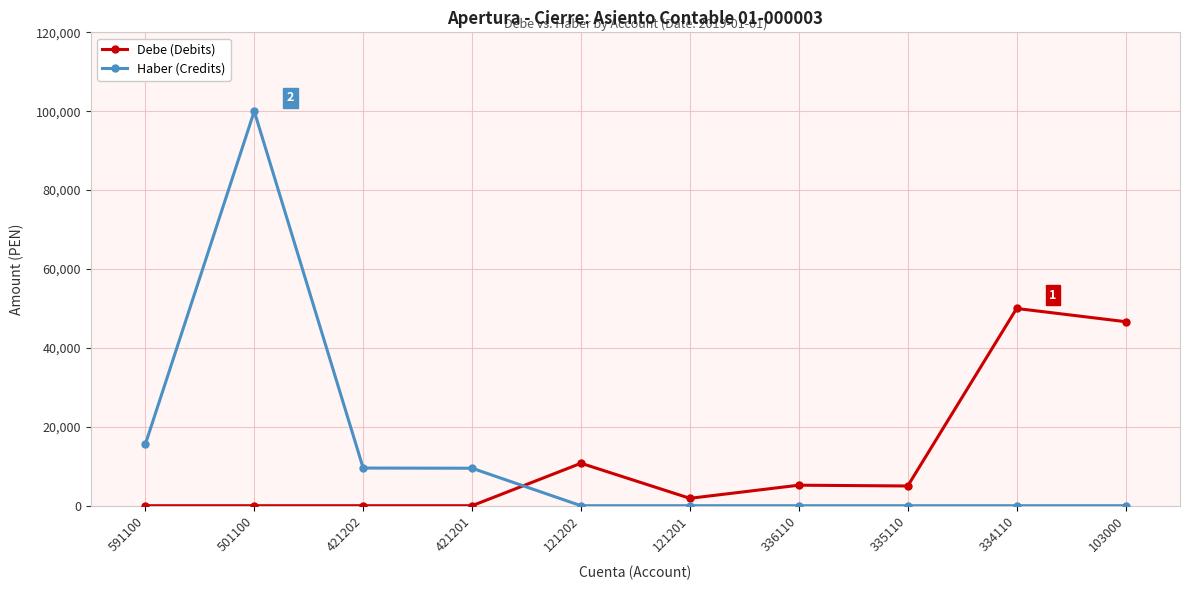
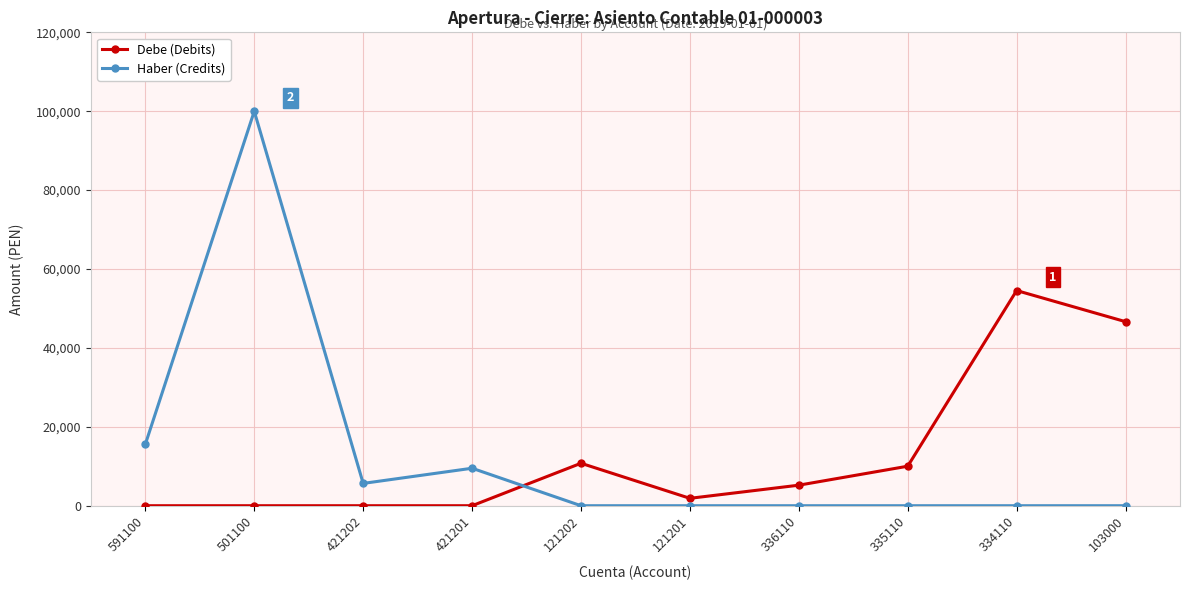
  {
    "Debe (Debits)": {
      "591100": "0",
      "501100": "0",
      "421202": "0",
      "421201": "0",
      "121202": "11,000",
      "121201": "2,000",
      "336110": "5,000",
-     "335110": "5,000",
-     "334110": "50,000",
+     "335110": "10,000",
+     "334110": "55,000",
      "103000": "47,000"
    },
    "Haber (Credits)": {
      "591100": "16,000",
      "501100": "100,000",
-     "421202": "10,000",
+     "421202": "6,000",
      "421201": "10,000",
      "121202": "0",
      "121201": "0",
      "336110": "0",
      "335110": "0",
      "334110": "0",
      "103000": "0"
    }
  }
